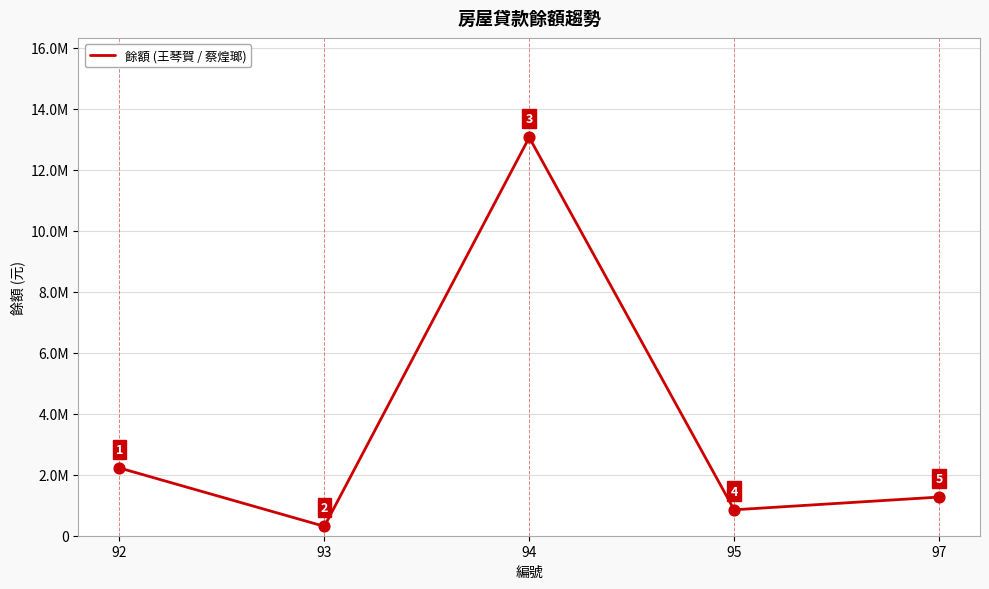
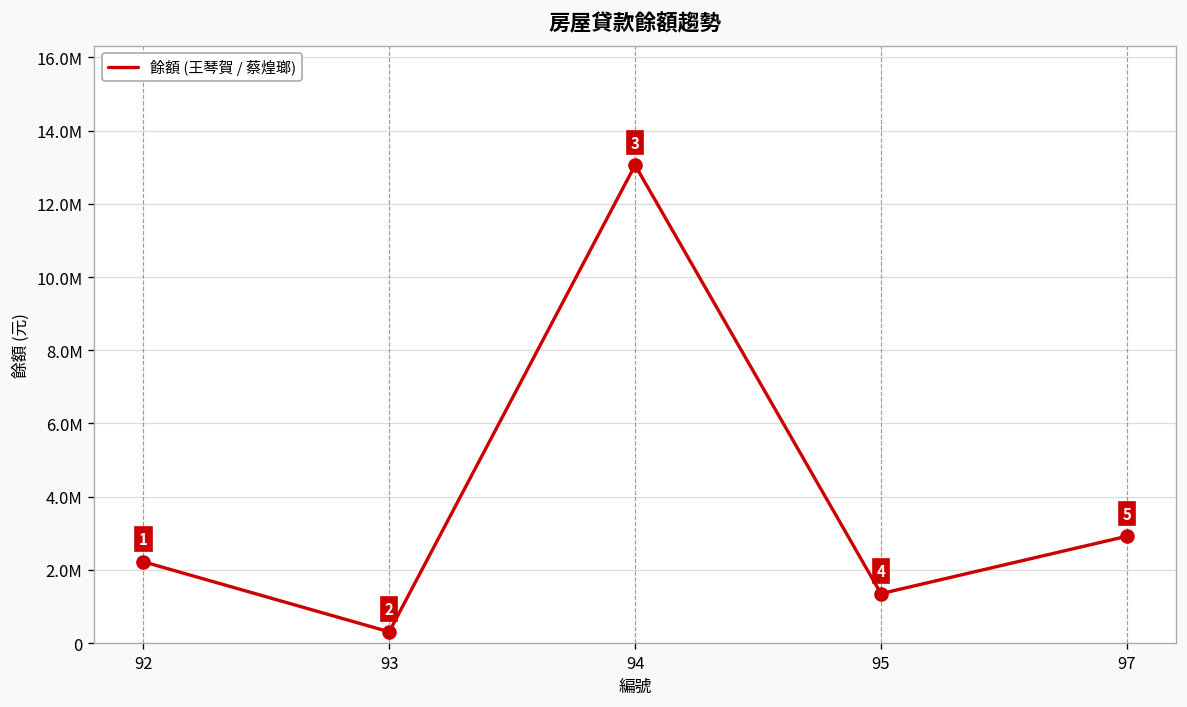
  {
-   "95": 900000,
-   "97": 1300000
+   "95": 1300000,
+   "97": 2900000
  }
